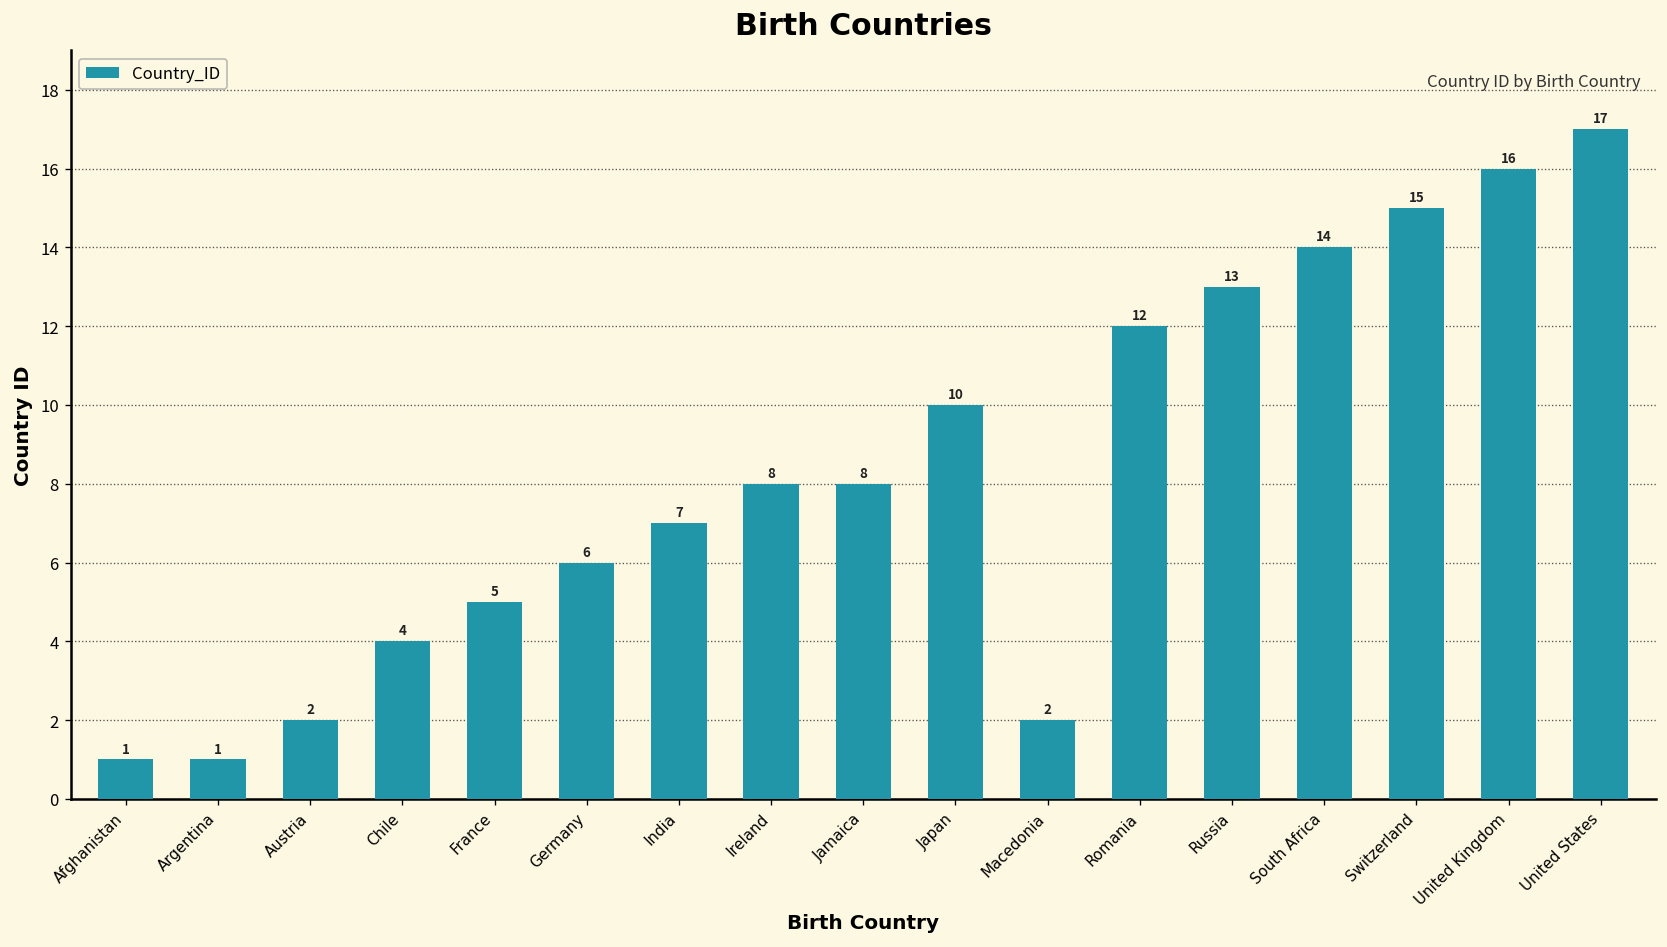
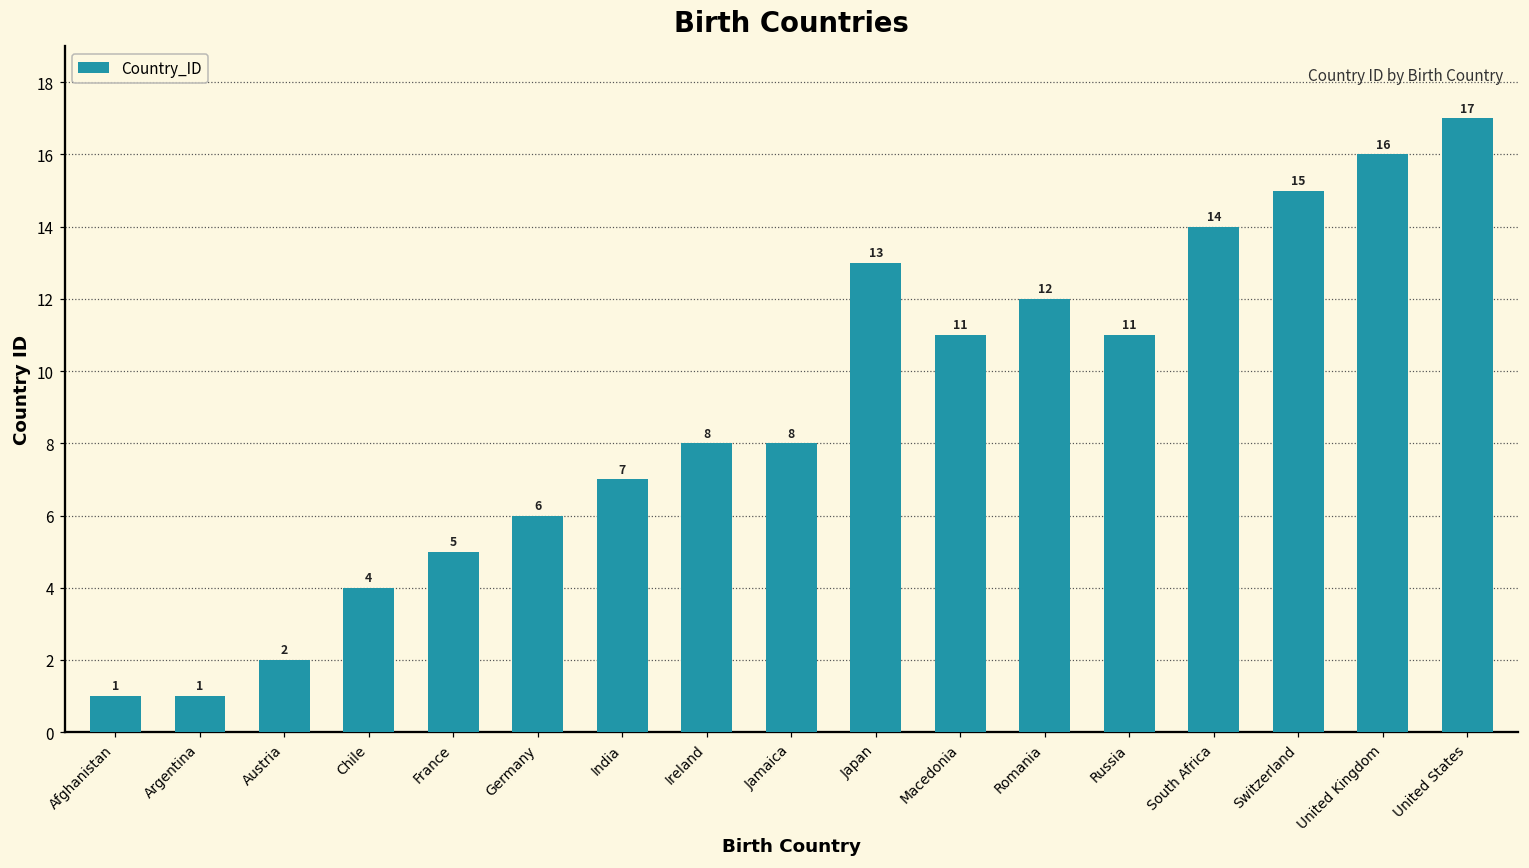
  {
    "Afghanistan": 1,
    "Argentina": 1,
    "Austria": 2,
    "Chile": 4,
    "France": 5,
    "Germany": 6,
    "India": 7,
    "Ireland": 8,
    "Jamaica": 8,
-   "Japan": 10,
-   "Macedonia": 2,
+   "Japan": 13,
+   "Macedonia": 11,
    "Romania": 12,
-   "Russia": 13,
+   "Russia": 11,
    "South Africa": 14,
    "Switzerland": 15,
    "United Kingdom": 16,
    "United States": 17
  }
